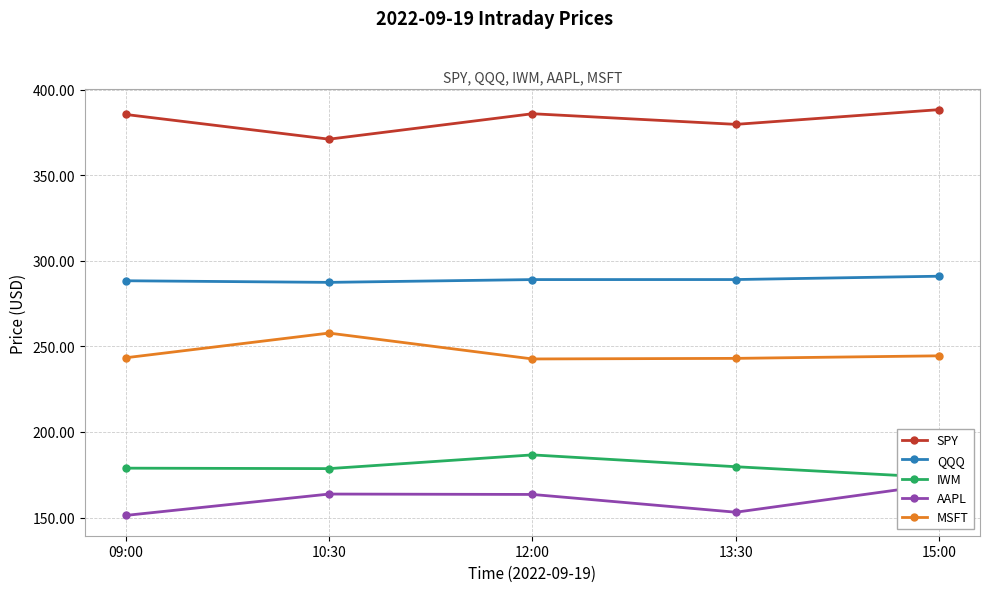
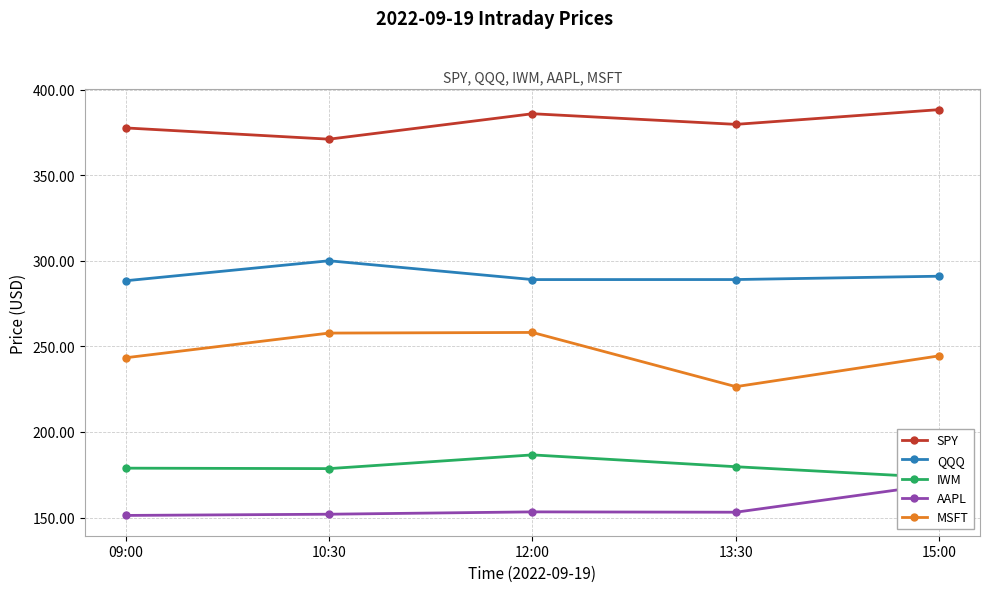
  {
    "SPY": {
-     "09:00": 386,
+     "09:00": 378,
      "10:30": 371,
      "12:00": 386,
      "13:30": 380,
      "15:00": 388
    },
    "QQQ": {
      "09:00": 288,
-     "10:30": 287,
+     "10:30": 300,
      "12:00": 289,
      "13:30": 289,
      "15:00": 291
    },
    "IWM": {
      "09:00": 179,
      "10:30": 179,
      "12:00": 187,
      "13:30": 180
    },
    "AAPL": {
      "09:00": 151,
-     "10:30": 164,
-     "12:00": 163,
+     "10:30": 152,
+     "12:00": 153,
      "13:30": 153
    },
    "MSFT": {
      "09:00": 243,
      "10:30": 258,
-     "12:00": 243,
-     "13:30": 243,
+     "12:00": 258,
+     "13:30": 226,
      "15:00": 245
    }
  }
